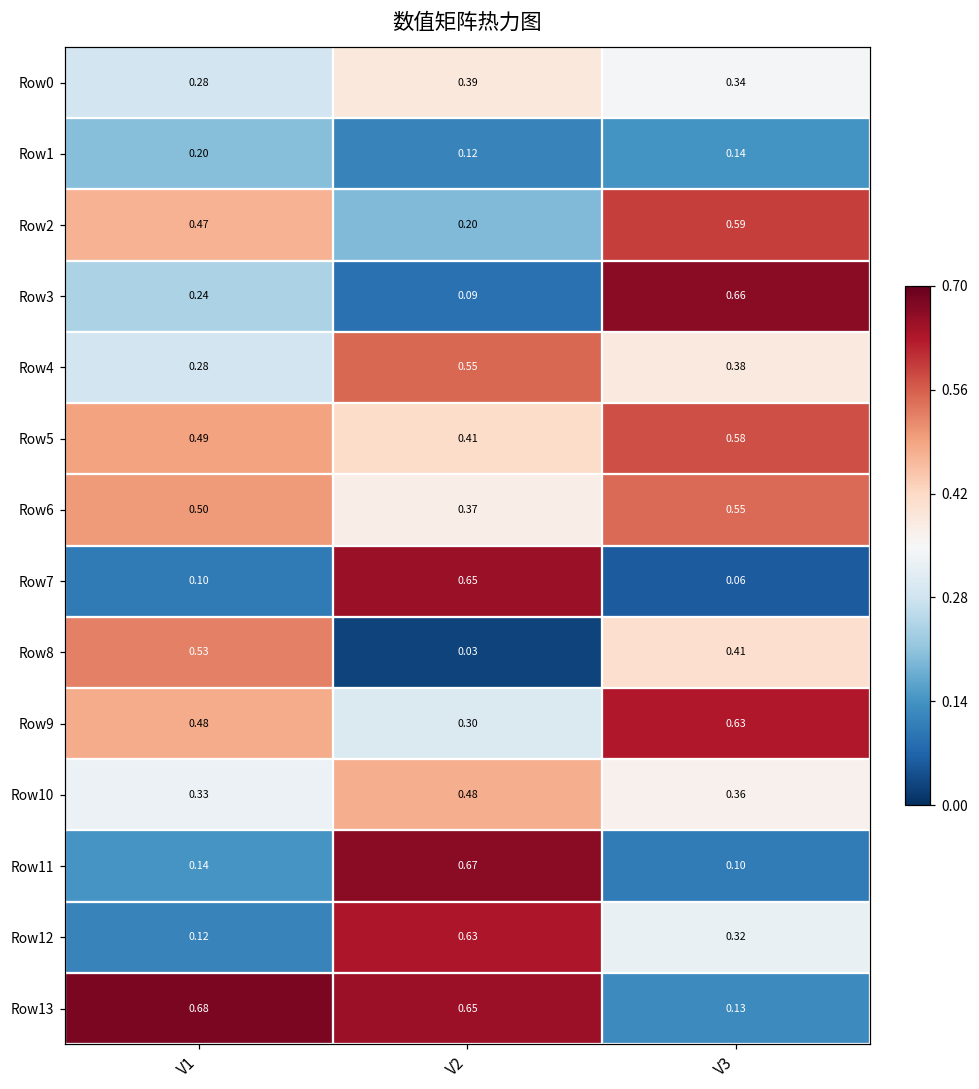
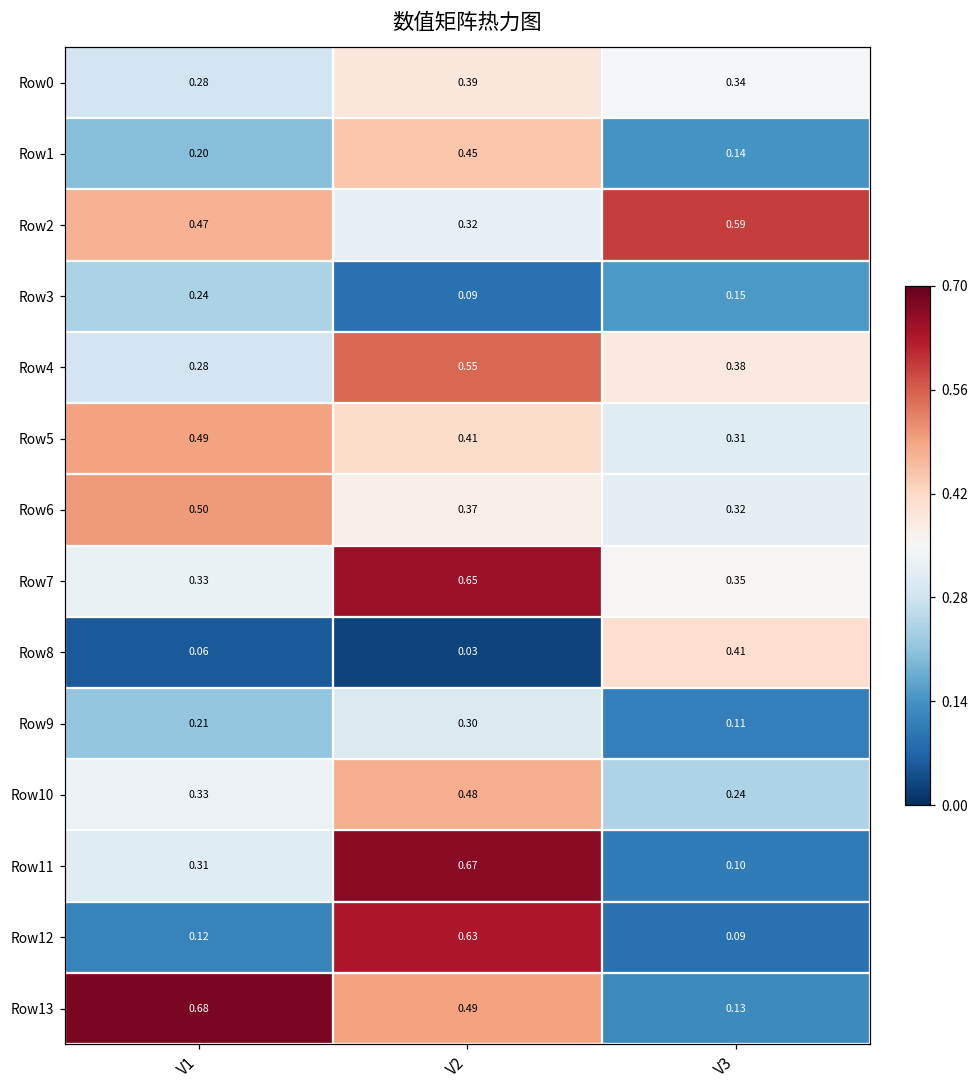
  {
    "Row0": {
      "V1": 0.28,
      "V2": 0.39,
      "V3": 0.34
    },
    "Row1": {
      "V1": 0.20,
-     "V2": 0.12,
+     "V2": 0.45,
      "V3": 0.14
    },
    "Row2": {
      "V1": 0.47,
-     "V2": 0.20,
+     "V2": 0.32,
      "V3": 0.59
    },
    "Row3": {
      "V1": 0.24,
      "V2": 0.09,
-     "V3": 0.66
+     "V3": 0.15
    },
    "Row4": {
      "V1": 0.28,
      "V2": 0.55,
      "V3": 0.38
    },
    "Row5": {
      "V1": 0.49,
      "V2": 0.41,
-     "V3": 0.58
+     "V3": 0.31
    },
    "Row6": {
      "V1": 0.50,
      "V2": 0.37,
-     "V3": 0.55
+     "V3": 0.32
    },
    "Row7": {
-     "V1": 0.10,
+     "V1": 0.33,
      "V2": 0.65,
-     "V3": 0.06
+     "V3": 0.35
    },
    "Row8": {
-     "V1": 0.53,
+     "V1": 0.06,
      "V2": 0.03,
      "V3": 0.41
    },
    "Row9": {
-     "V1": 0.48,
+     "V1": 0.21,
      "V2": 0.30,
-     "V3": 0.63
+     "V3": 0.11
    },
    "Row10": {
      "V1": 0.33,
      "V2": 0.48,
-     "V3": 0.36
+     "V3": 0.24
    },
    "Row11": {
-     "V1": 0.14,
+     "V1": 0.31,
      "V2": 0.67,
      "V3": 0.10
    },
    "Row12": {
      "V1": 0.12,
      "V2": 0.63,
-     "V3": 0.32
+     "V3": 0.09
    },
    "Row13": {
      "V1": 0.68,
-     "V2": 0.65,
+     "V2": 0.49,
      "V3": 0.13
    }
  }
